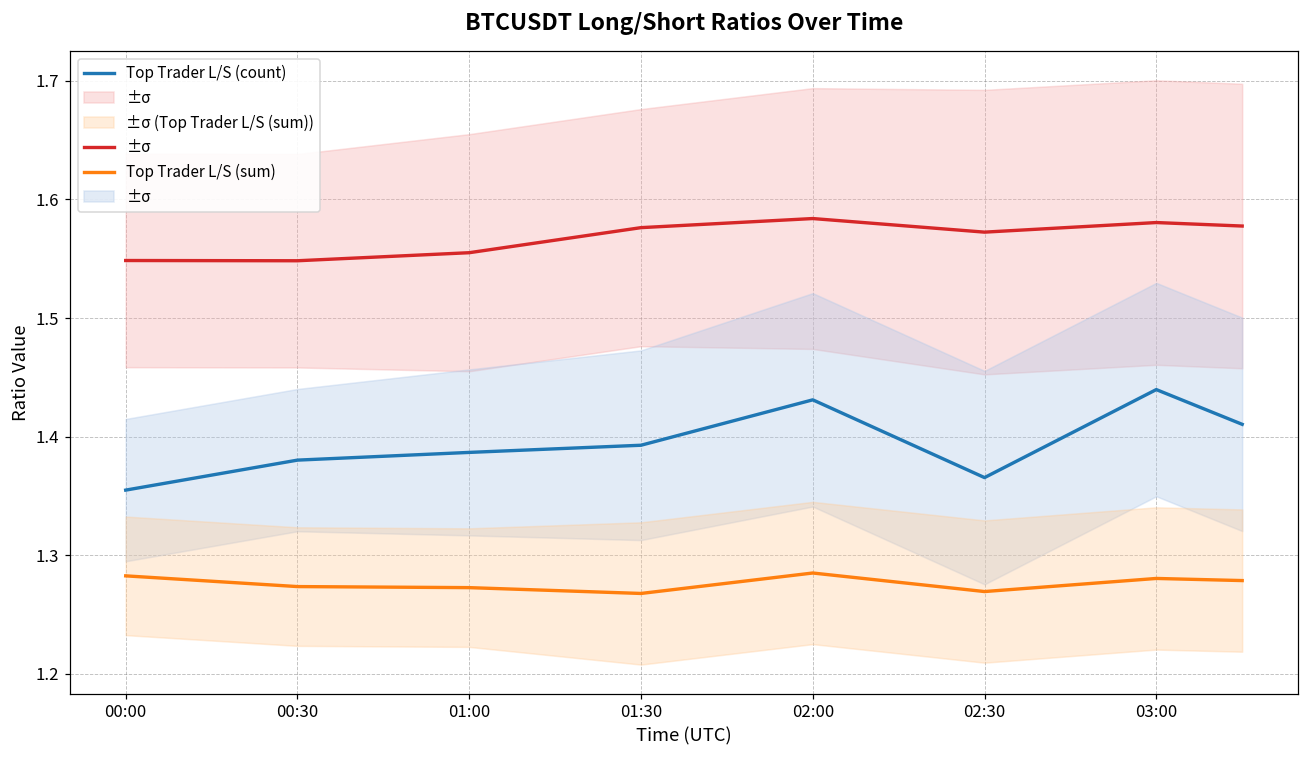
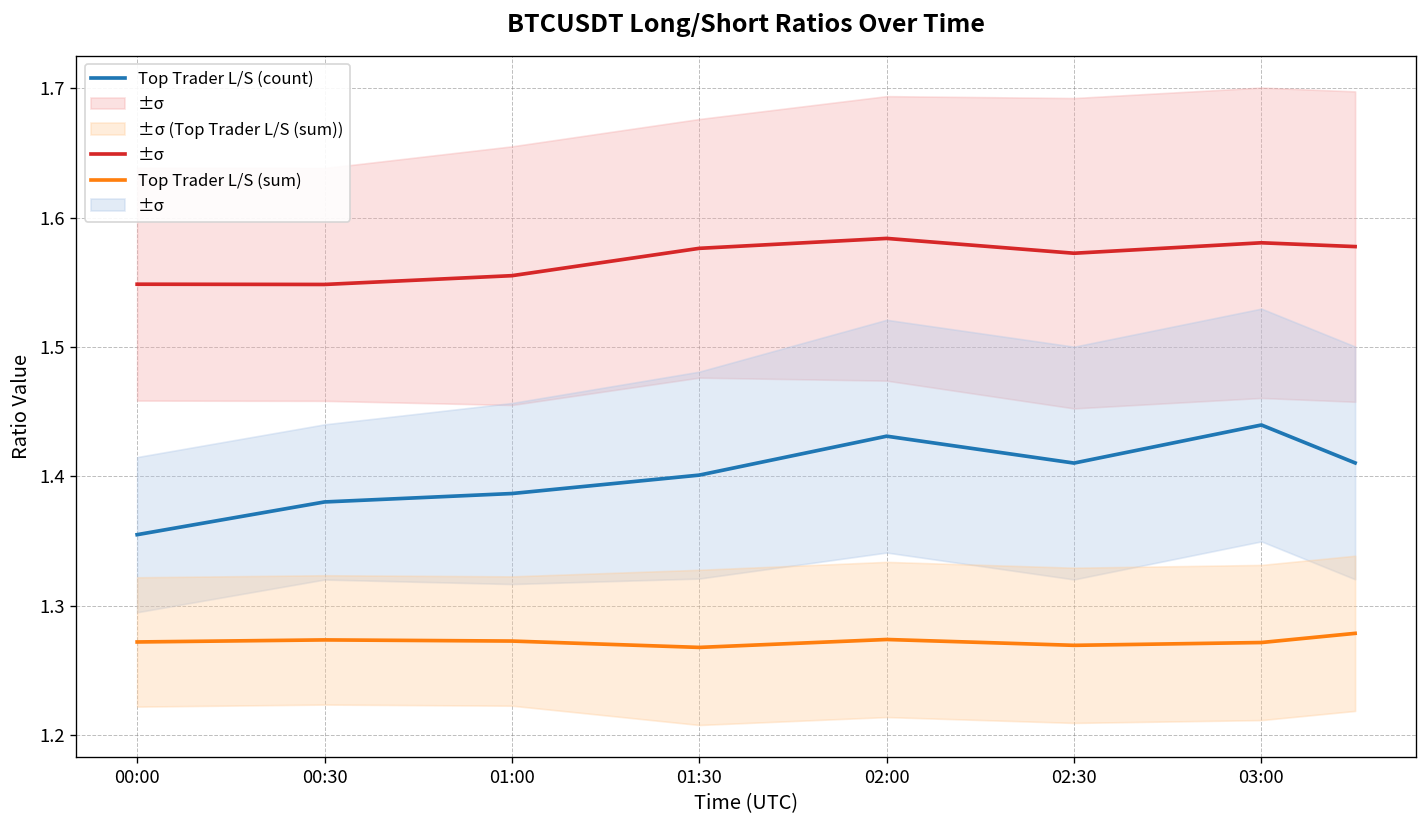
  {
    "Top Trader L/S (count)": {
      "00:00": 1.355,
      "00:30": 1.380,
      "01:00": 1.387,
-     "01:30": 1.393,
+     "01:30": 1.401,
      "02:00": 1.431,
-     "02:30": 1.365,
+     "02:30": 1.410,
      "03:00": 1.440
    },
    "Top Trader L/S (sum)": {
-     "00:00": 1.282,
+     "00:00": 1.272,
      "00:30": 1.273,
      "01:00": 1.273,
      "01:30": 1.268,
-     "02:00": 1.285,
+     "02:00": 1.274,
      "02:30": 1.269,
-     "03:00": 1.280
+     "03:00": 1.271
    }
  }
